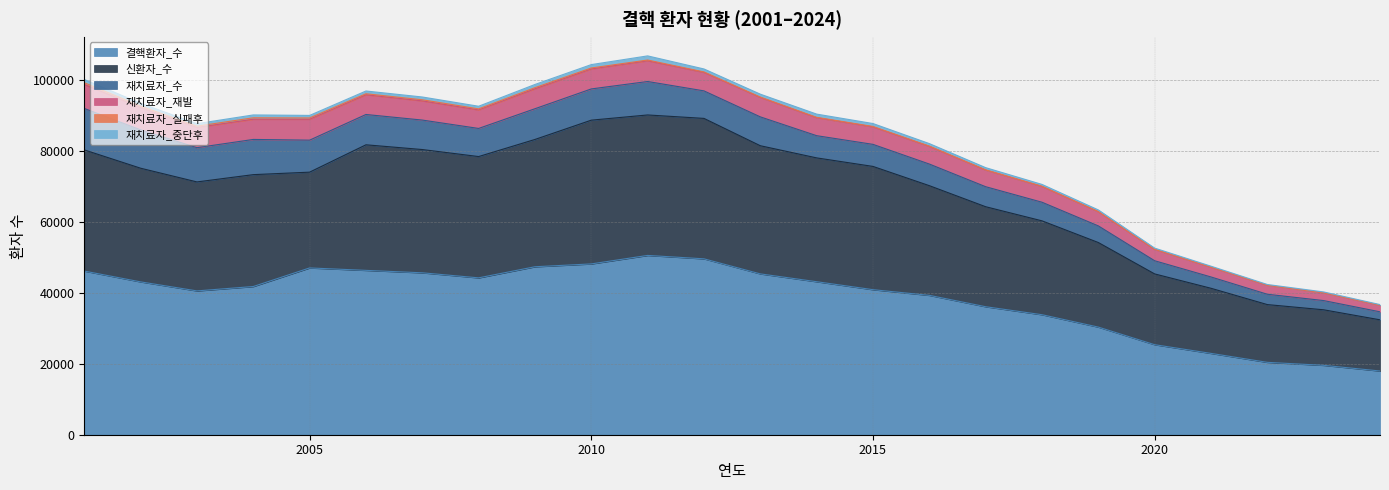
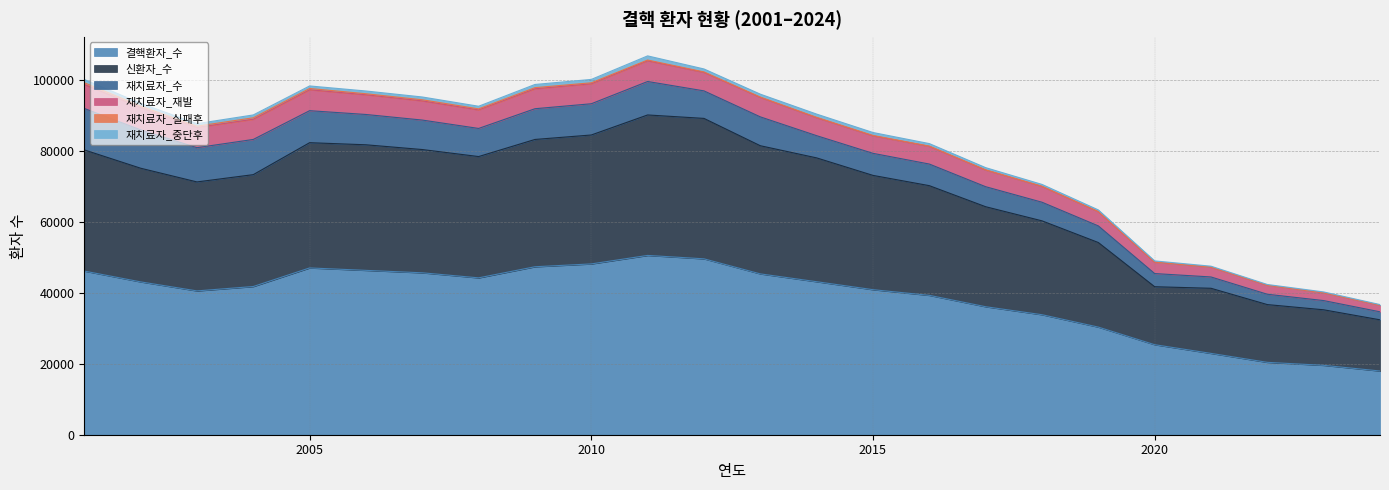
  {
    "신환자_수": {
-     "2005": 27000,
-     "2010": 40000,
-     "2015": 35000,
-     "2020": 20000
+     "2005": 35000,
+     "2010": 36000,
+     "2015": 32000,
+     "2020": 16000
    },
    "재치료자_중단후": {
      "2010": 1000,
      "2015": 1000
    }
  }
